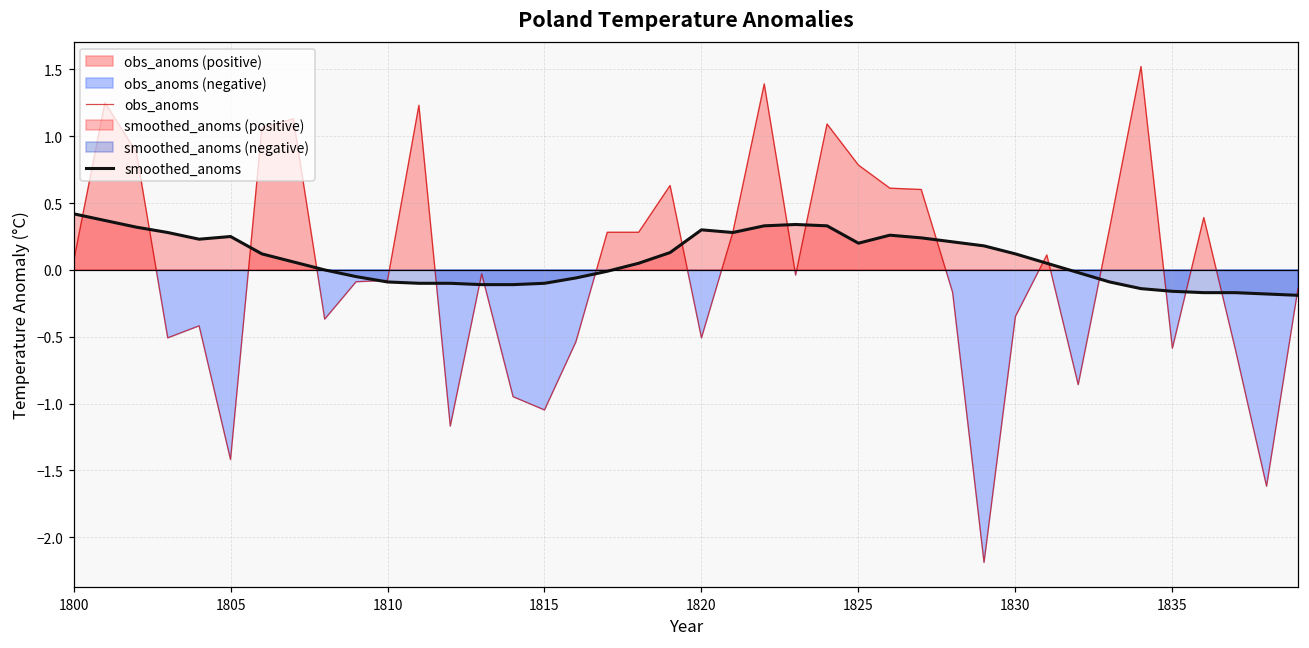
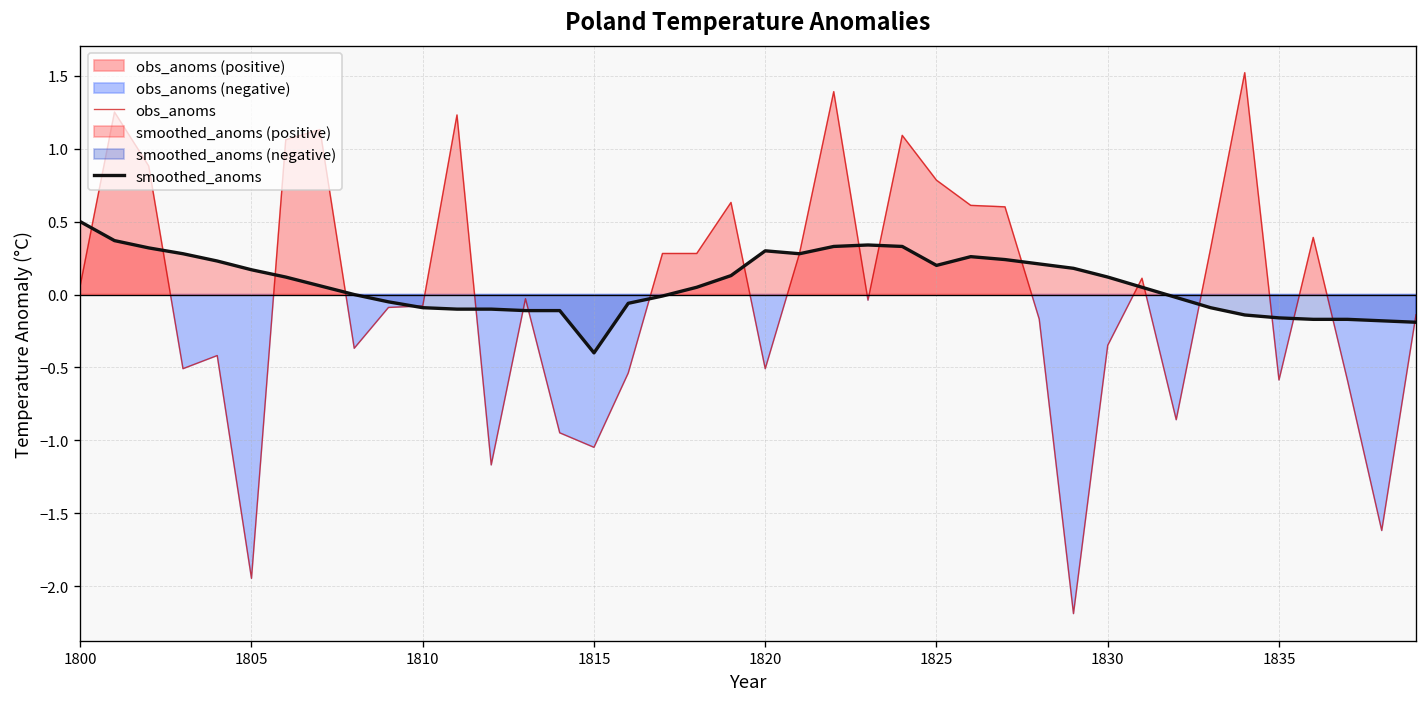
  {
    "obs_anoms": {
      "1800": 0.06,
-     "1805": -1.42,
+     "1805": -1.95,
      "1815": -1.05,
      "1820": -0.51,
      "1825": 0.78,
      "1830": -0.35,
      "1835": -0.59
    },
    "smoothed_anoms": {
-     "1800": 0.42,
-     "1805": 0.25,
-     "1815": -0.1,
+     "1800": 0.50,
+     "1805": 0.17,
+     "1815": -0.4,
      "1820": 0.30,
      "1825": 0.20,
      "1830": 0.12,
      "1835": -0.16
    }
  }
